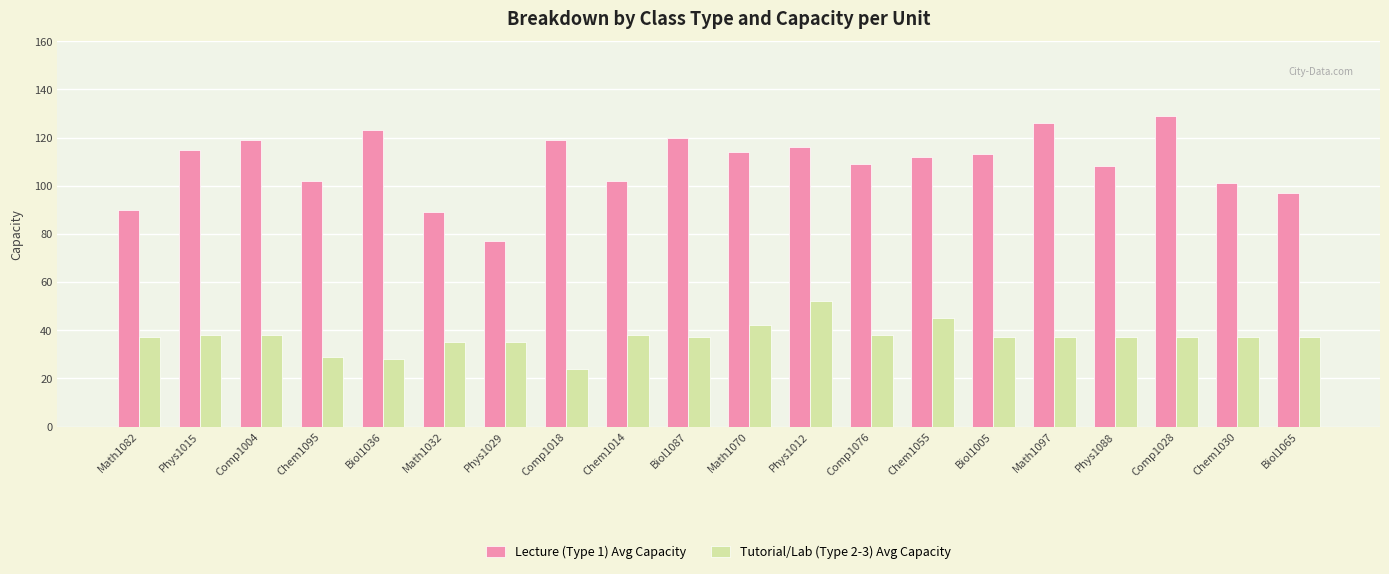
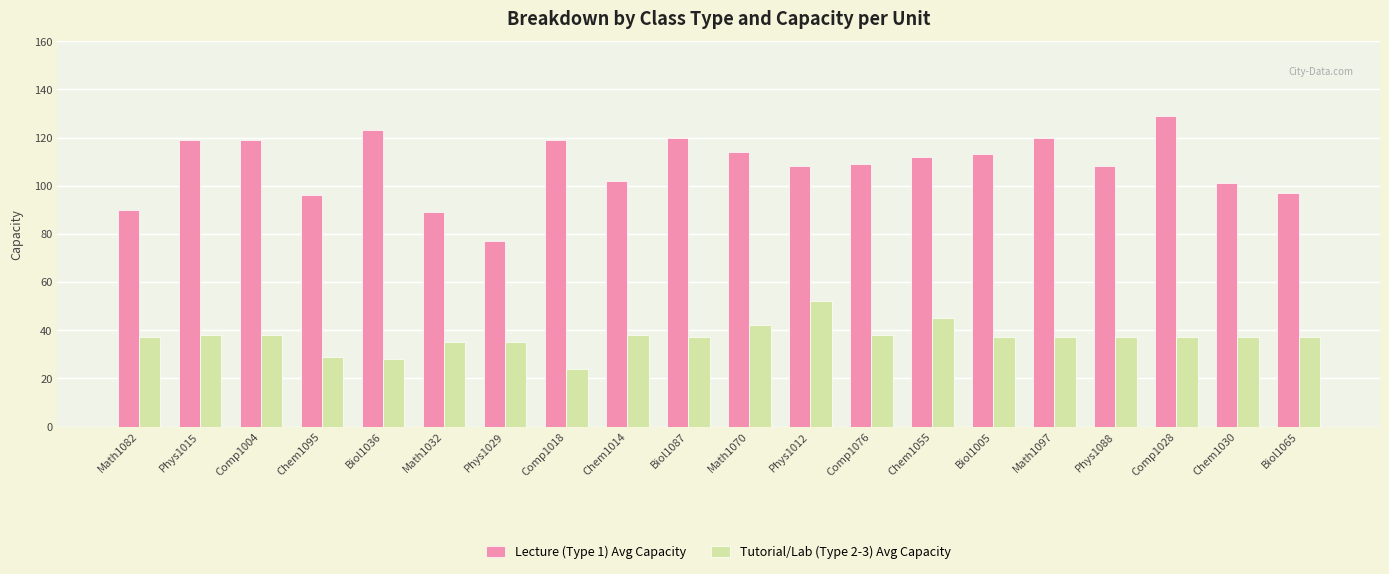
  {
    "Lecture (Type 1) Avg Capacity": {
      "Math1082": 90,
-     "Phys1015": 115,
+     "Phys1015": 119,
      "Comp1004": 119,
-     "Chem1095": 102,
+     "Chem1095": 96,
      "Biol1036": 123,
      "Math1032": 89,
      "Phys1029": 77,
      "Comp1018": 119,
      "Chem1014": 102,
      "Biol1087": 120,
      "Math1070": 114,
-     "Phys1012": 116,
+     "Phys1012": 108,
      "Comp1076": 109,
      "Chem1055": 112,
      "Biol1005": 113,
-     "Math1097": 126,
+     "Math1097": 120,
      "Phys1088": 108,
      "Comp1028": 129,
      "Chem1030": 101,
      "Biol1065": 97
    },
    "Tutorial/Lab (Type 2-3) Avg Capacity": {
      "Math1082": 37,
      "Phys1015": 38,
      "Comp1004": 38,
      "Chem1095": 29,
      "Biol1036": 28,
      "Math1032": 35,
      "Phys1029": 35,
      "Comp1018": 24,
      "Chem1014": 38,
      "Biol1087": 37,
      "Math1070": 42,
      "Phys1012": 52,
      "Comp1076": 38,
      "Chem1055": 45,
      "Biol1005": 37,
      "Math1097": 37,
      "Phys1088": 37,
      "Comp1028": 37,
      "Chem1030": 37,
      "Biol1065": 37
    }
  }
